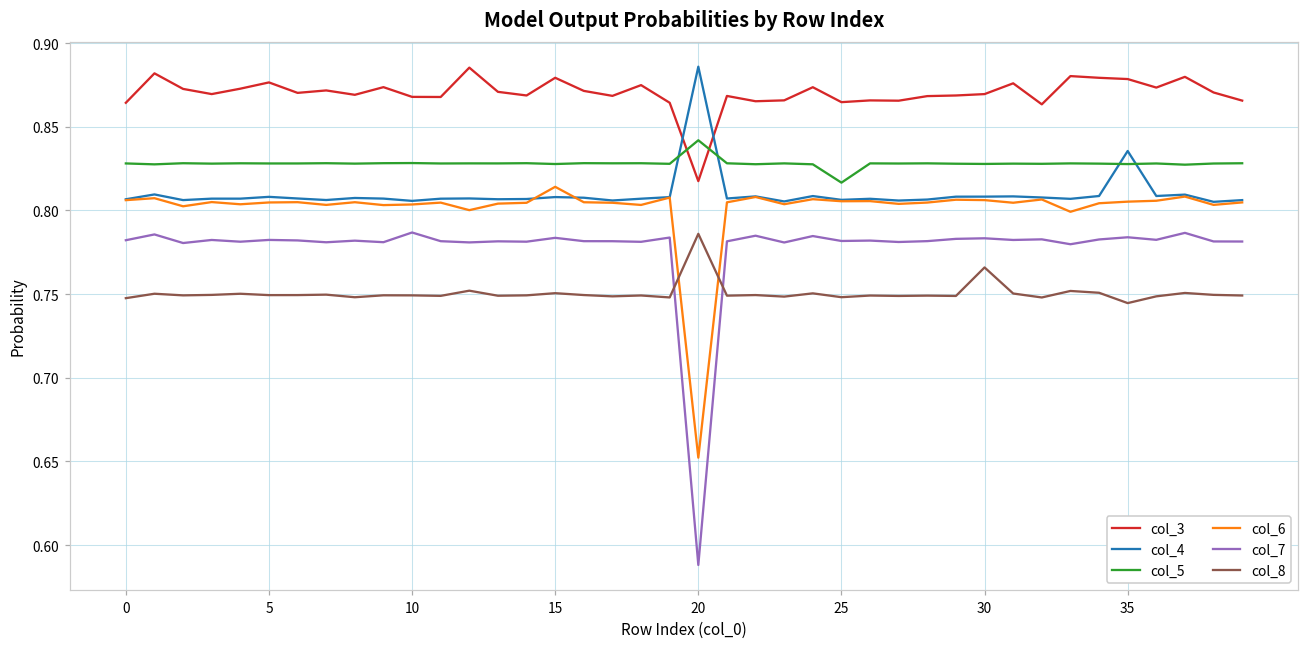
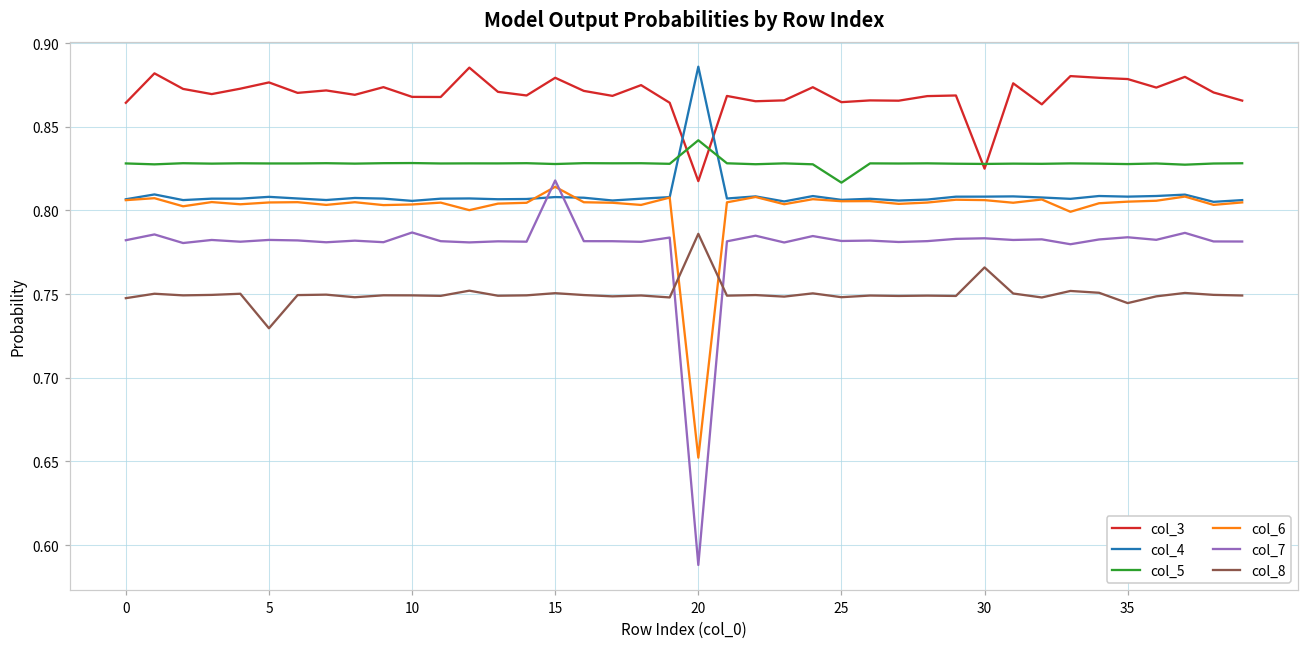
  {
    "col_3": {
      "0": 0.864,
      "5": 0.877,
      "10": 0.868,
      "15": 0.879,
      "20": 0.818,
      "25": 0.865,
-     "30": 0.870,
+     "30": 0.825,
      "35": 0.879
    },
    "col_4": {
      "5": 0.808,
      "10": 0.806,
      "15": 0.808,
      "20": 0.886,
      "30": 0.808,
-     "35": 0.836
+     "35": 0.808
    },
    "col_5": {
      "0": 0.828,
      "5": 0.828,
      "10": 0.828,
      "15": 0.828,
      "20": 0.842,
      "25": 0.817,
      "30": 0.828,
      "35": 0.828
    },
    "col_6": {
      "5": 0.805,
      "10": 0.804,
      "15": 0.814,
      "20": 0.652,
      "30": 0.806,
      "35": 0.805
    },
    "col_7": {
      "0": 0.782,
      "5": 0.782,
      "10": 0.787,
-     "15": 0.784,
+     "15": 0.818,
      "20": 0.588,
      "25": 0.782,
      "30": 0.783,
      "35": 0.784
    },
    "col_8": {
      "0": 0.748,
-     "5": 0.749,
+     "5": 0.730,
      "10": 0.749,
      "15": 0.751,
      "20": 0.786,
      "25": 0.748,
      "30": 0.766,
      "35": 0.745
    }
  }
